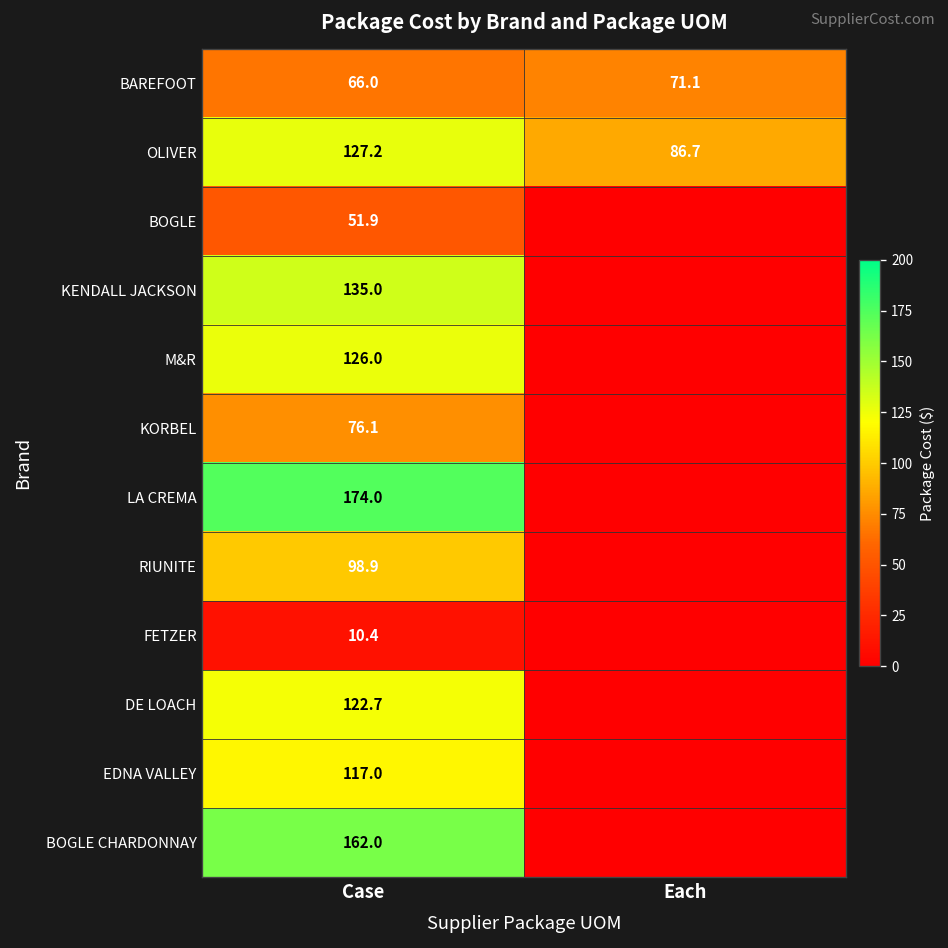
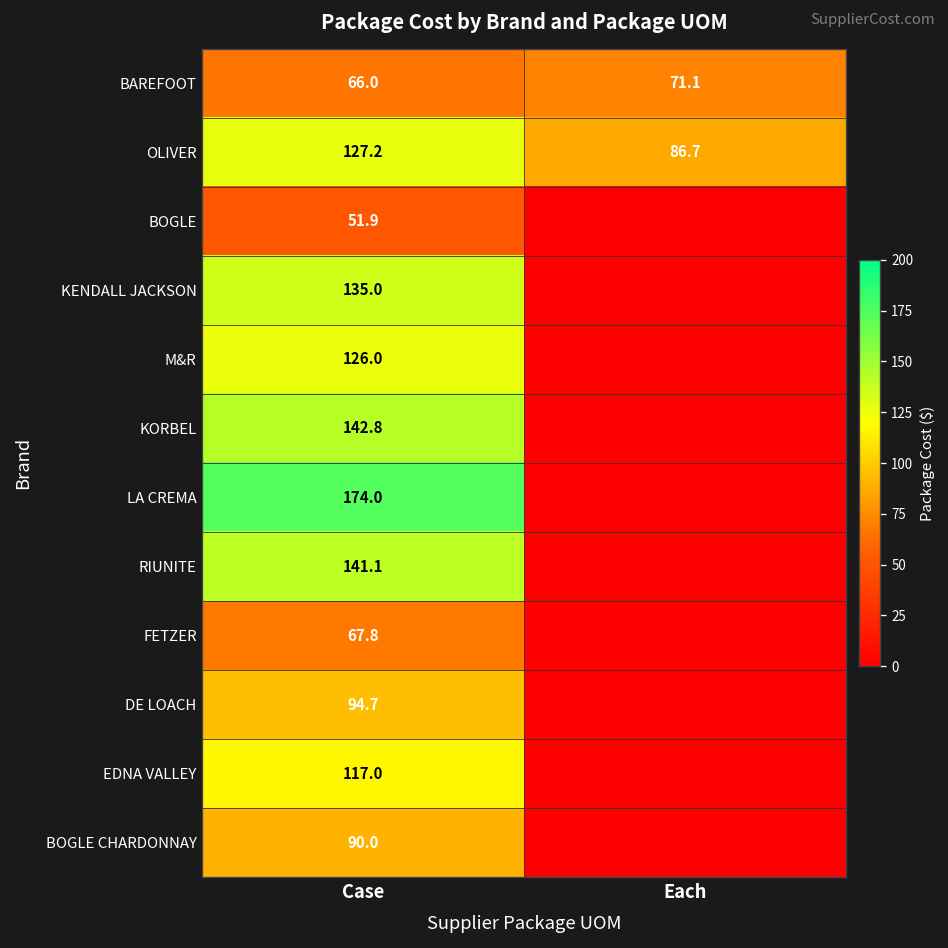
  {
    "BAREFOOT": {
      "Case": 66.0,
      "Each": 71.1
    },
    "OLIVER": {
      "Case": 127.2,
      "Each": 86.7
    },
    "BOGLE": {
      "Case": 51.9
    },
    "KENDALL JACKSON": {
      "Case": 135.0
    },
    "M&R": {
      "Case": 126.0
    },
    "KORBEL": {
-     "Case": 76.1
+     "Case": 142.8
    },
    "LA CREMA": {
      "Case": 174.0
    },
    "RIUNITE": {
-     "Case": 98.9
+     "Case": 141.1
    },
    "FETZER": {
-     "Case": 10.4
+     "Case": 67.8
    },
    "DE LOACH": {
-     "Case": 122.7
+     "Case": 94.7
    },
    "EDNA VALLEY": {
      "Case": 117.0
    },
    "BOGLE CHARDONNAY": {
-     "Case": 162.0
+     "Case": 90.0
    }
  }
